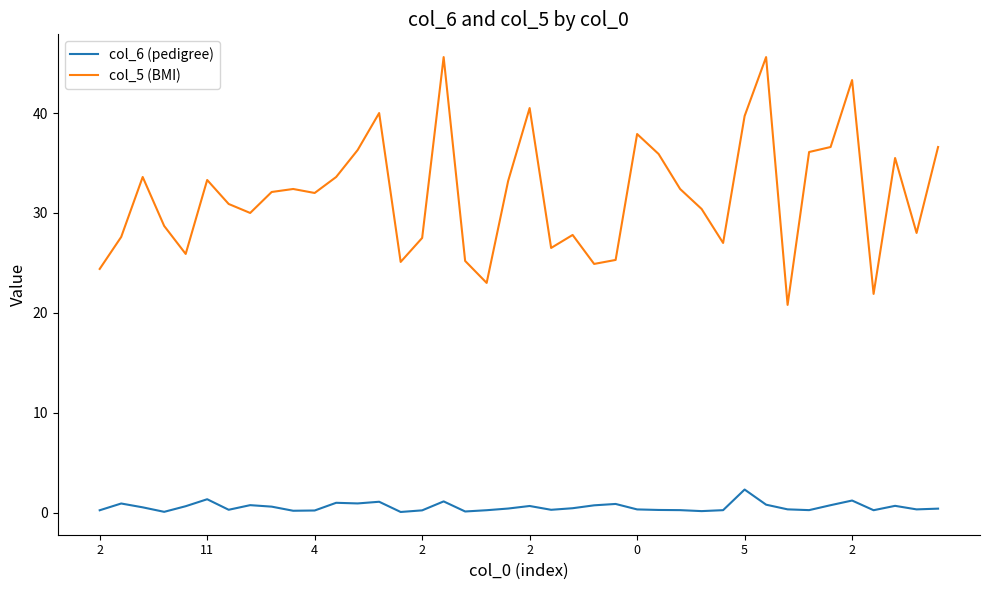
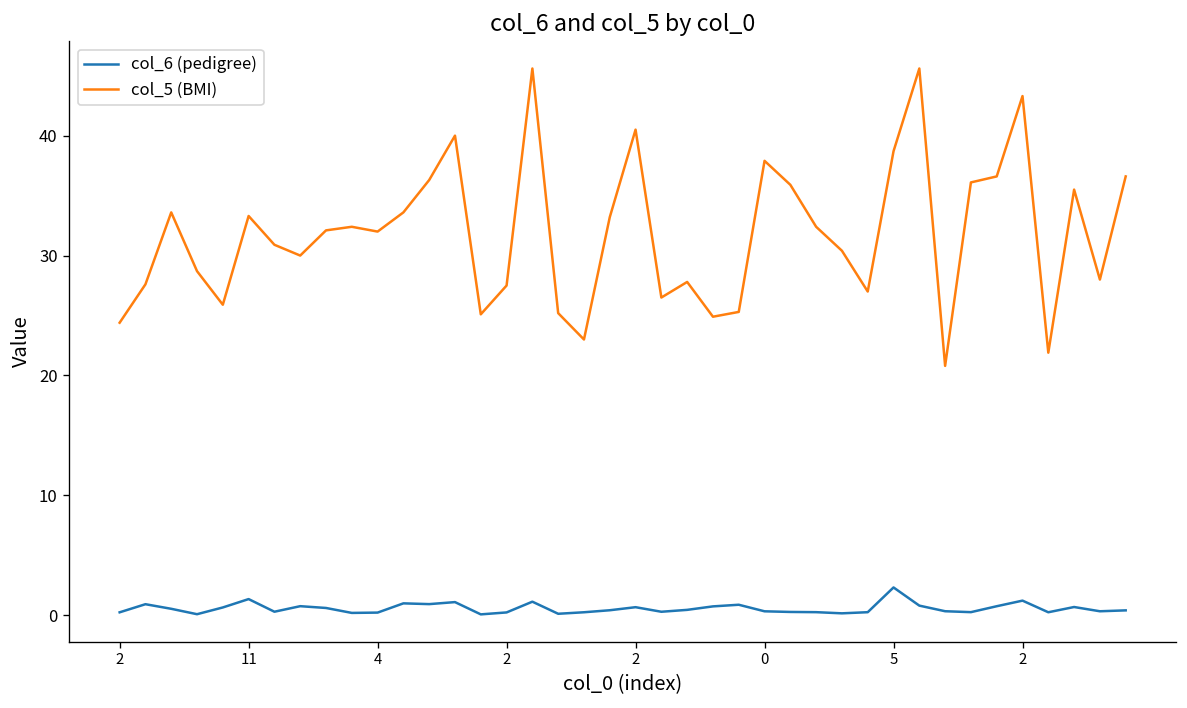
  {
    "col_6 (pedigree)": {
      "0": 0,
      "5": 2
    },
    "col_5 (BMI)": {
      "0": 38,
-     "5": 40
+     "5": 39
    }
  }
